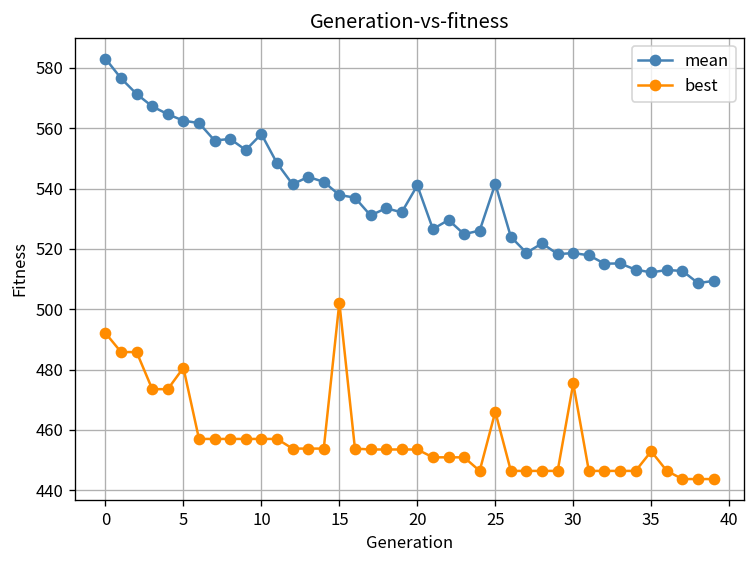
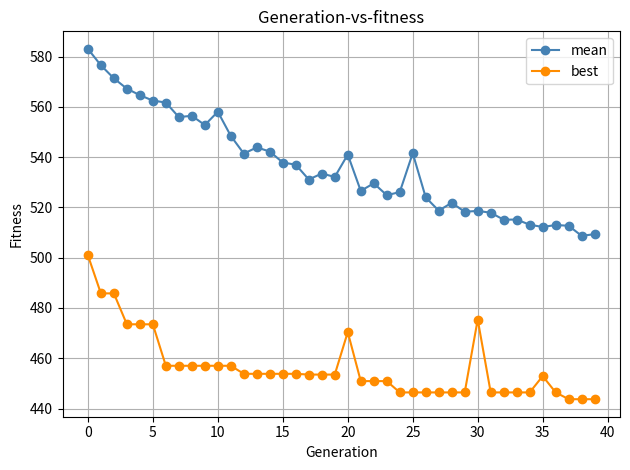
  {
    "mean": {
      "0": 583,
      "5": 563,
      "10": 558,
      "15": 538,
      "20": 541,
      "25": 542,
      "30": 519,
      "35": 512
    },
    "best": {
-     "0": 492,
-     "5": 481,
+     "0": 501,
+     "5": 474,
      "10": 457,
-     "15": 502,
-     "20": 454,
-     "25": 466,
+     "15": 454,
+     "20": 470,
+     "25": 446,
      "30": 475,
      "35": 453
    }
  }
